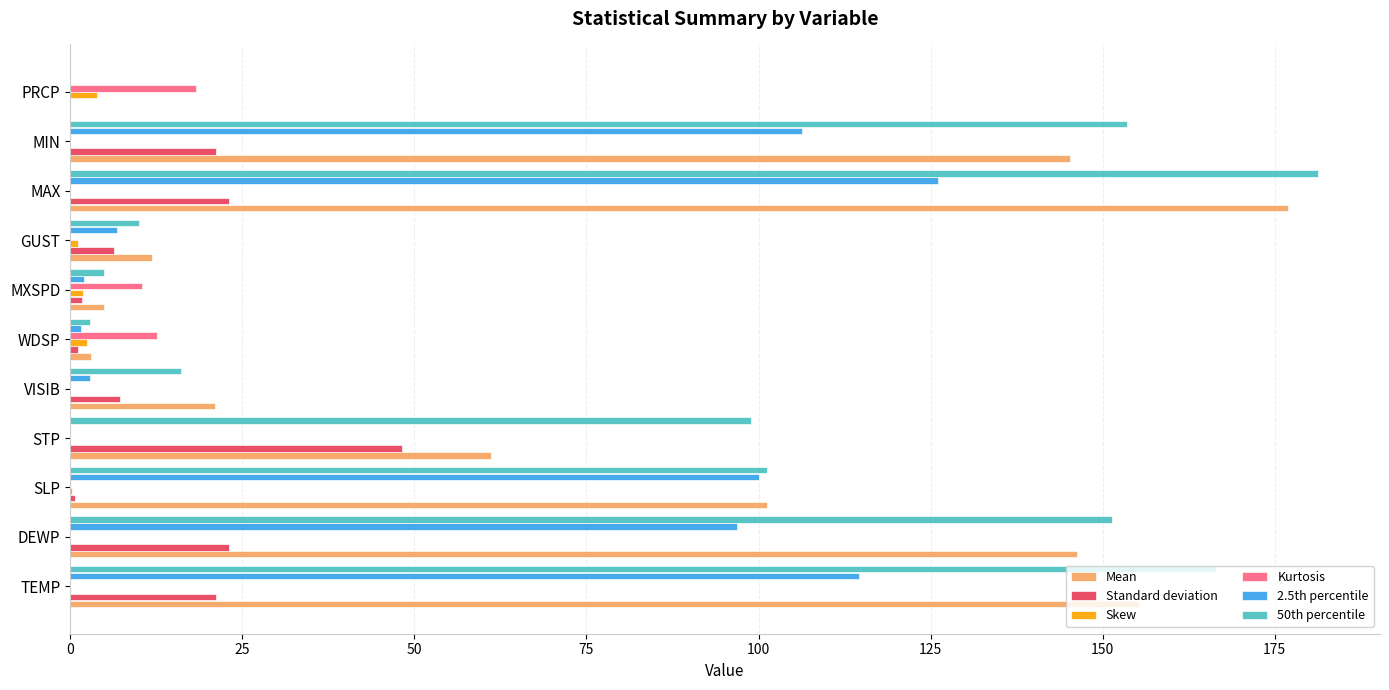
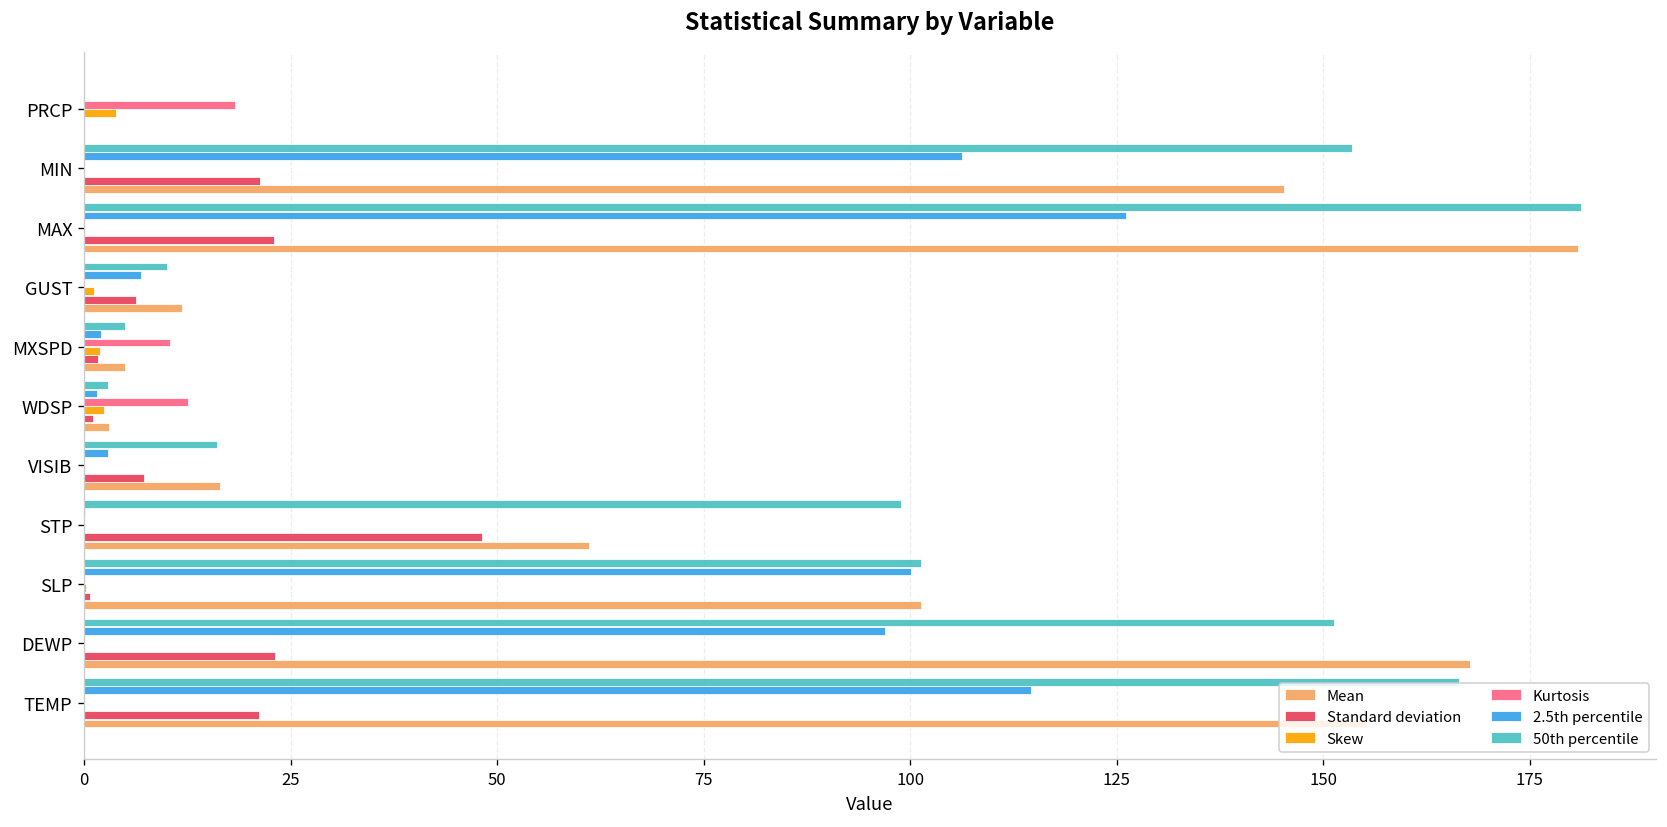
  {
    "Mean": {
      "PRCP": 0,
      "MIN": 145,
-     "MAX": 177,
+     "MAX": 181,
      "GUST": 12,
      "MXSPD": 5,
      "WDSP": 3,
-     "VISIB": 21,
+     "VISIB": 17,
      "STP": 61,
      "SLP": 101,
-     "DEWP": 146
+     "DEWP": 168
    },
    "Skew": {
      "PRCP": 4,
      "MIN": 0,
      "MAX": 0,
      "GUST": 1,
      "MXSPD": 2,
      "WDSP": 2,
      "VISIB": 0,
      "STP": 0,
      "DEWP": 0,
      "TEMP": 0
    }
  }
